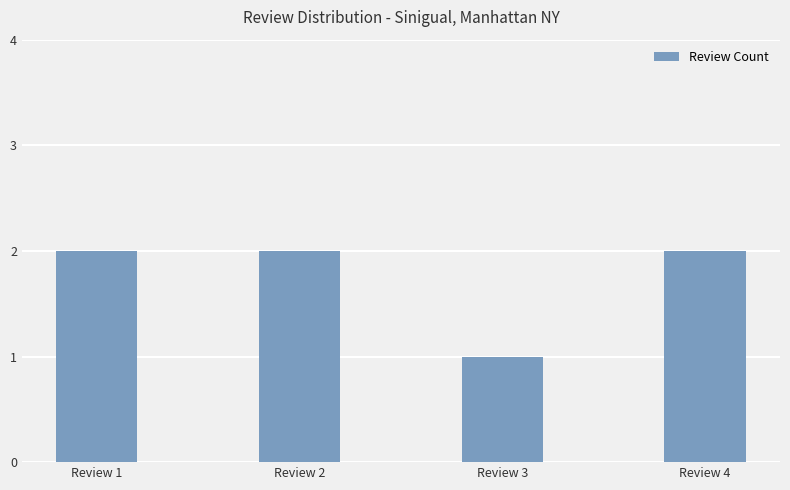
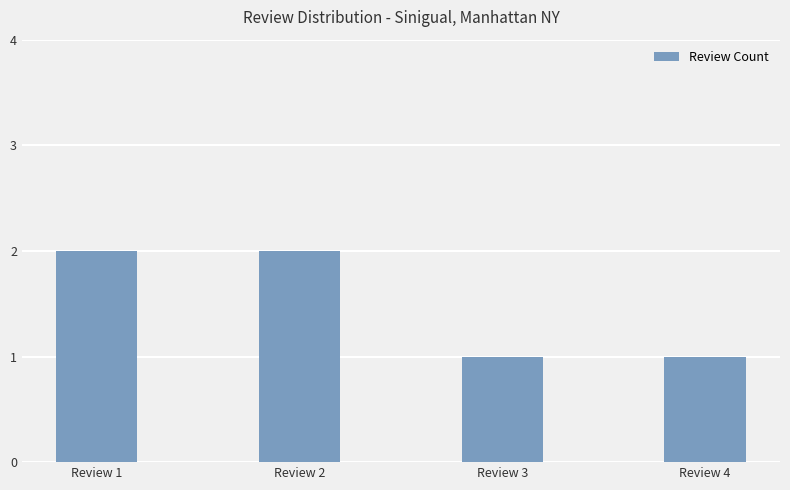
  {
    "Review 1": 2,
    "Review 2": 2,
    "Review 3": 1,
-   "Review 4": 2
+   "Review 4": 1
  }
